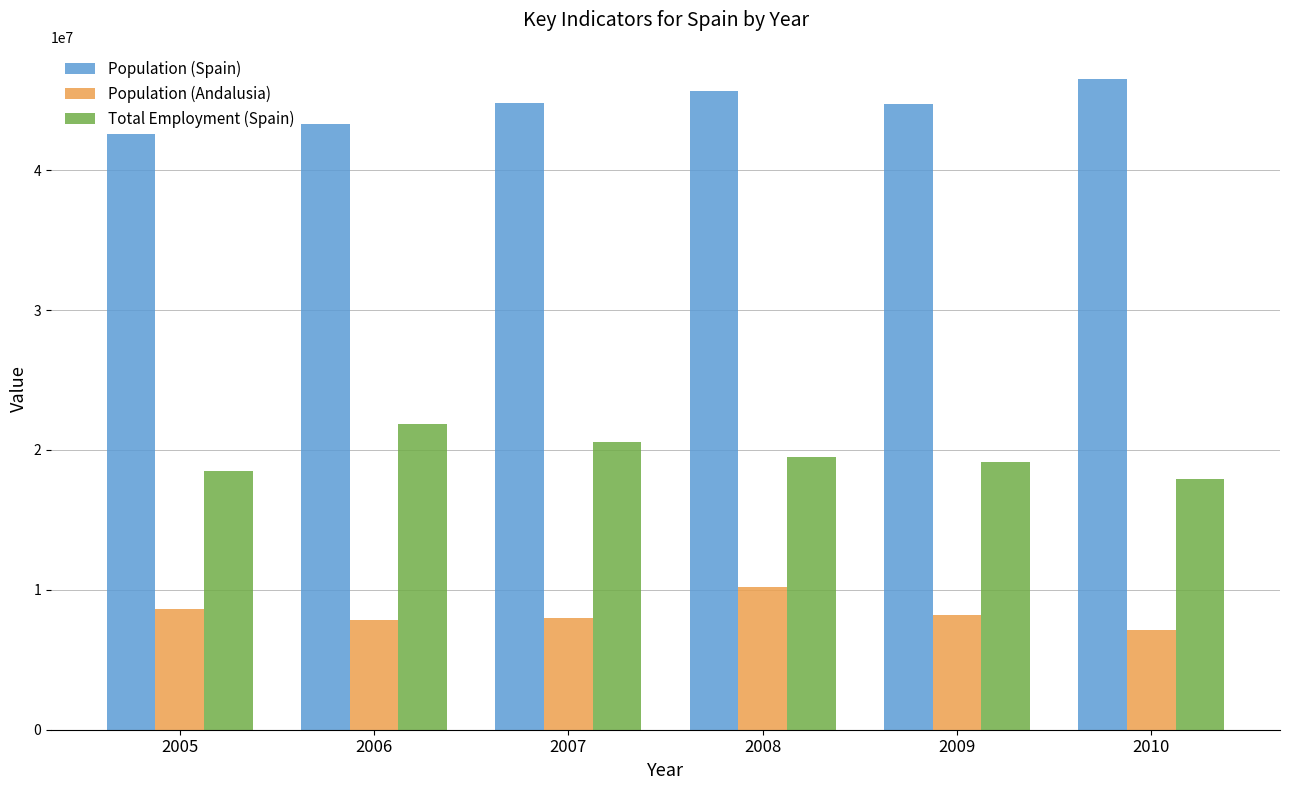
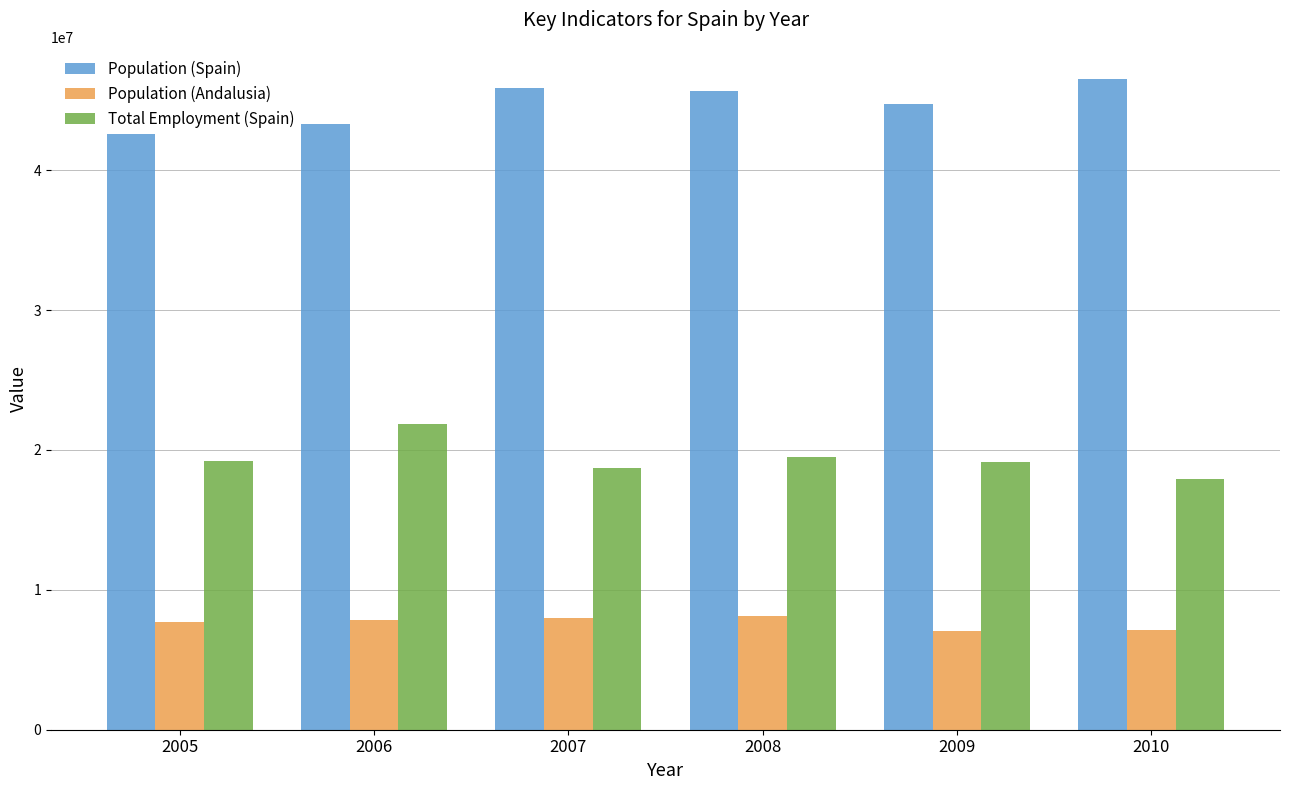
  {
    "Population (Spain)": {
      "2006": 43300000,
-     "2007": 44800000,
+     "2007": 45900000,
      "2008": 45700000,
      "2009": 44700000,
      "2010": 46500000
    },
    "Population (Andalusia)": {
-     "2005": 8600000,
+     "2005": 7700000,
      "2006": 7900000,
      "2007": 8000000,
-     "2008": 10200000,
-     "2009": 8200000,
+     "2008": 8100000,
+     "2009": 7000000,
      "2010": 7100000
    },
    "Total Employment (Spain)": {
-     "2005": 18500000,
+     "2005": 19200000,
      "2006": 21800000,
-     "2007": 20600000,
+     "2007": 18700000,
      "2008": 19500000,
      "2009": 19100000,
      "2010": 17900000
    }
  }
